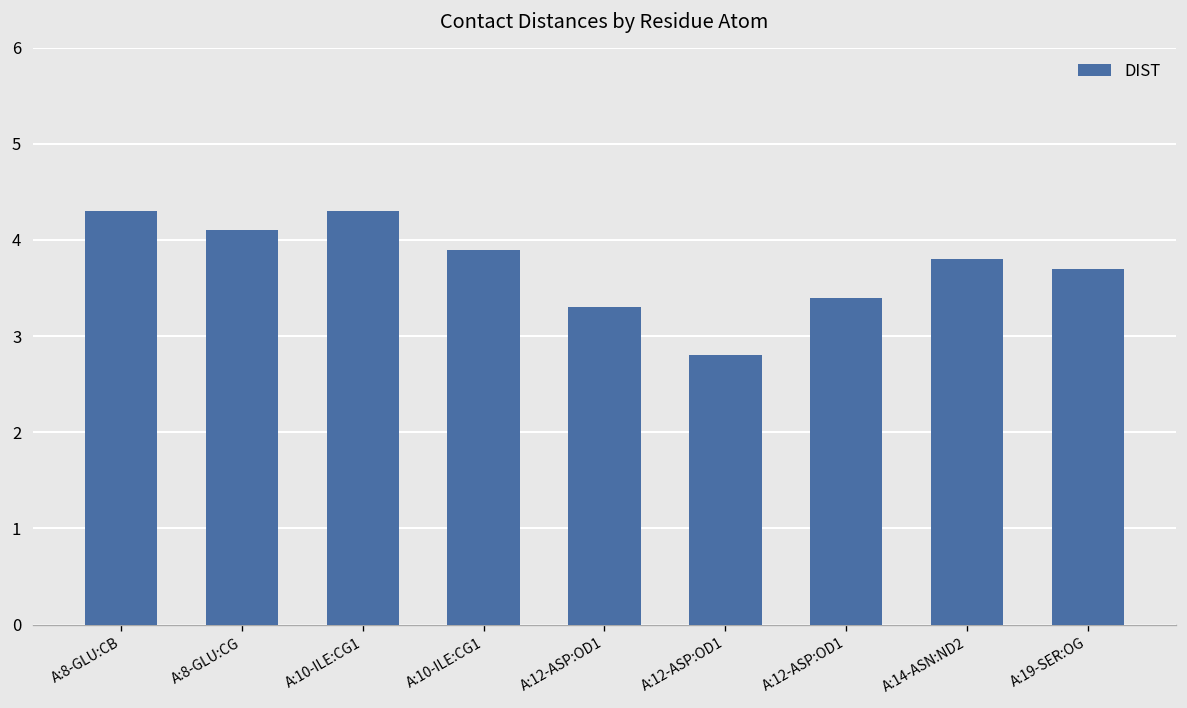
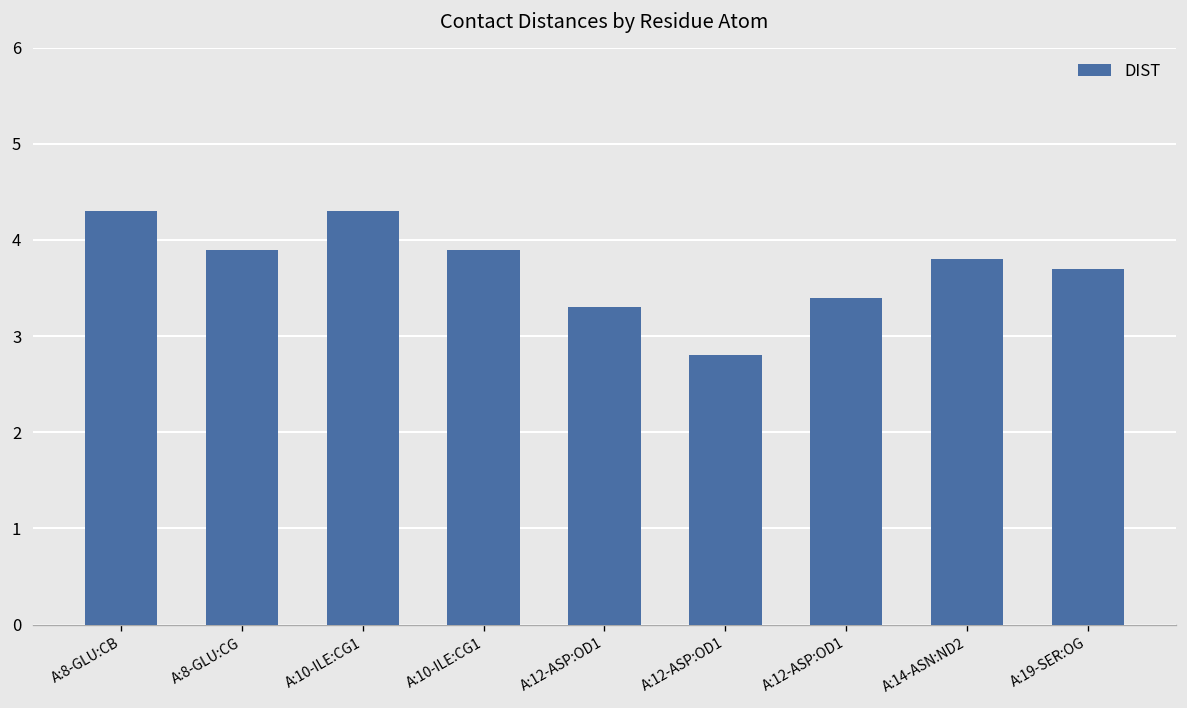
  {
    "A:8-GLU:CB": 4.3,
-   "A:8-GLU:CG": 4.1,
+   "A:8-GLU:CG": 3.9,
    "A:14-ASN:ND2": 3.8,
    "A:19-SER:OG": 3.7
  }
